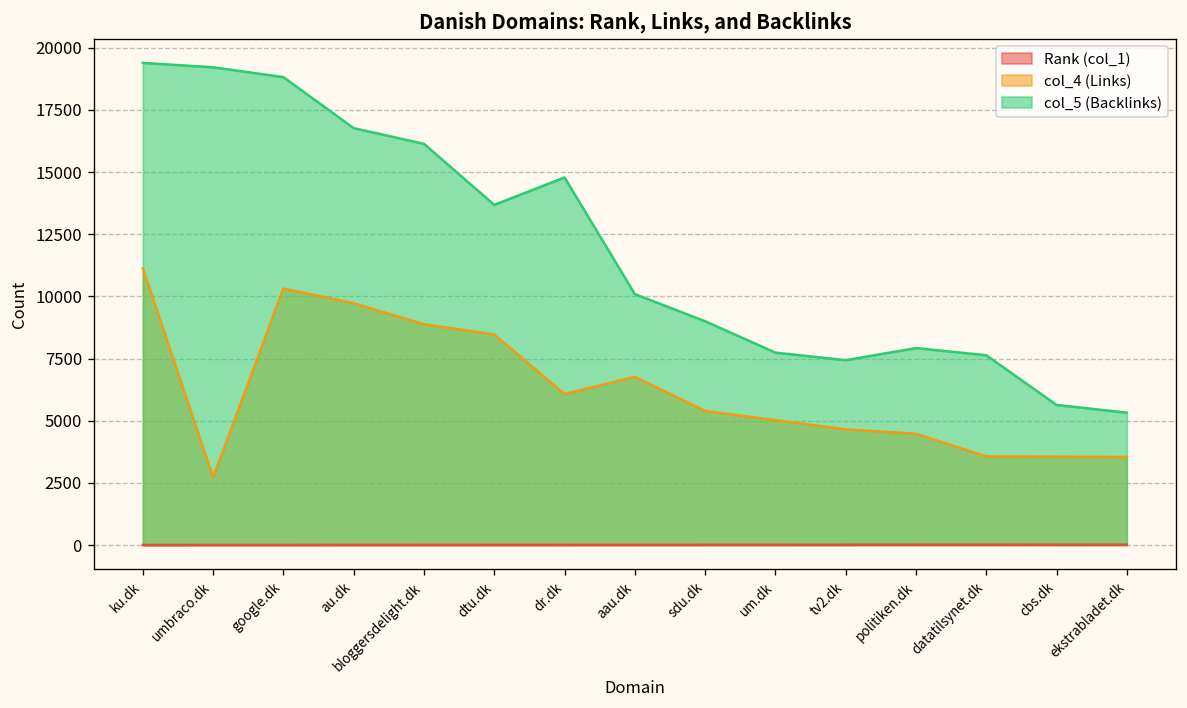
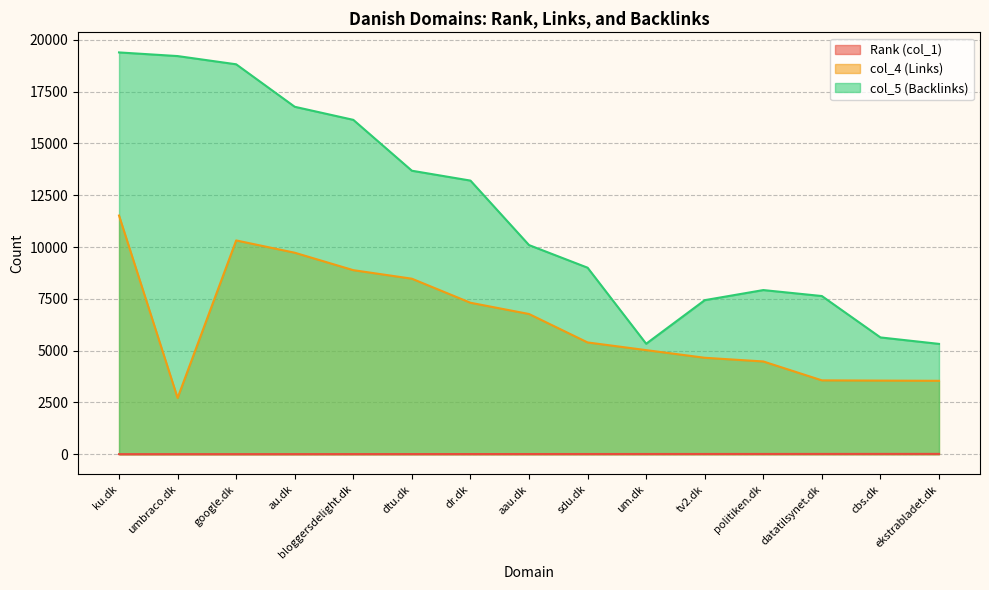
  {
    "Rank (col_1)": {
      "ku.dk": 0,
      "umbraco.dk": 0,
      "google.dk": 0,
      "au.dk": 0,
      "bloggersdelight.dk": 0,
      "dtu.dk": 0,
      "dr.dk": 0,
      "aau.dk": 0,
      "sdu.dk": 0,
      "um.dk": 0,
      "tv2.dk": 0,
      "politiken.dk": 0,
      "datatilsynet.dk": 0,
      "cbs.dk": 0,
      "ekstrabladet.dk": 0
    },
    "col_4 (Links)": {
-     "ku.dk": 11100,
+     "ku.dk": 11500,
      "umbraco.dk": 2700,
      "google.dk": 10300,
      "au.dk": 9700,
      "bloggersdelight.dk": 8900,
      "dtu.dk": 8500,
-     "dr.dk": 6100,
+     "dr.dk": 7300,
      "aau.dk": 6800,
      "sdu.dk": 5400,
      "um.dk": 5000,
      "tv2.dk": 4700,
      "politiken.dk": 4500,
      "datatilsynet.dk": 3600,
      "cbs.dk": 3600,
      "ekstrabladet.dk": 3500
    },
    "col_5 (Backlinks)": {
      "ku.dk": 19400,
      "umbraco.dk": 19200,
      "google.dk": 18800,
      "au.dk": 16800,
      "bloggersdelight.dk": 16100,
      "dtu.dk": 13700,
-     "dr.dk": 14800,
+     "dr.dk": 13200,
      "aau.dk": 10100,
      "sdu.dk": 9000,
-     "um.dk": 7700,
+     "um.dk": 5300,
      "tv2.dk": 7400,
      "politiken.dk": 7900,
      "datatilsynet.dk": 7600,
      "cbs.dk": 5600,
      "ekstrabladet.dk": 5300
    }
  }
